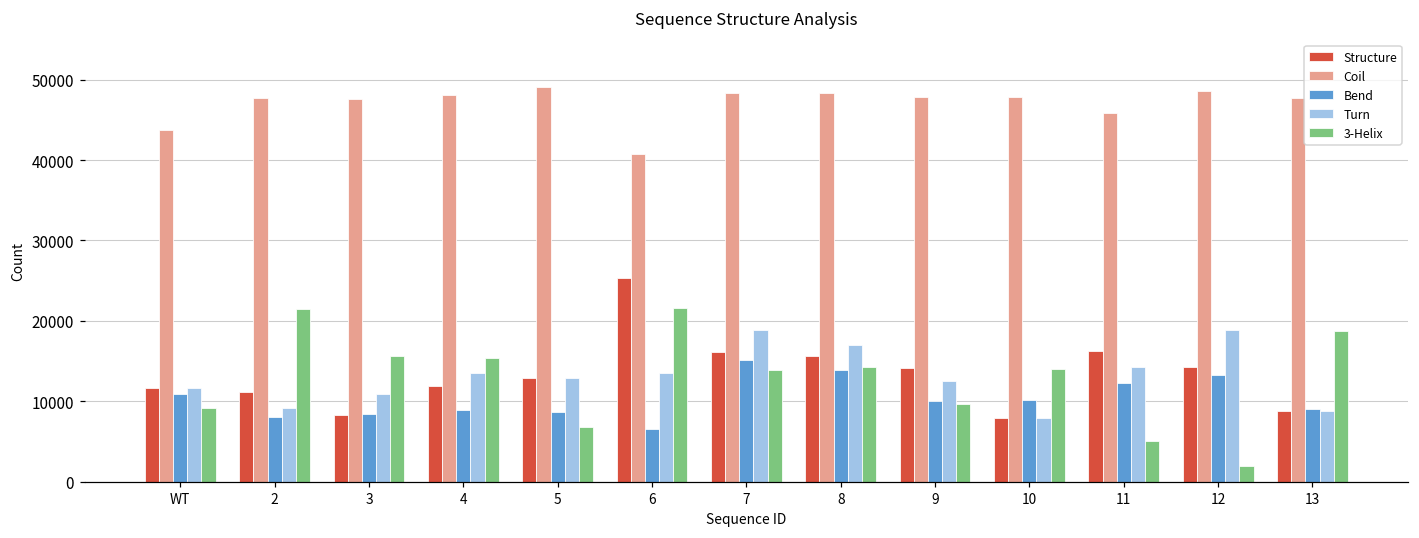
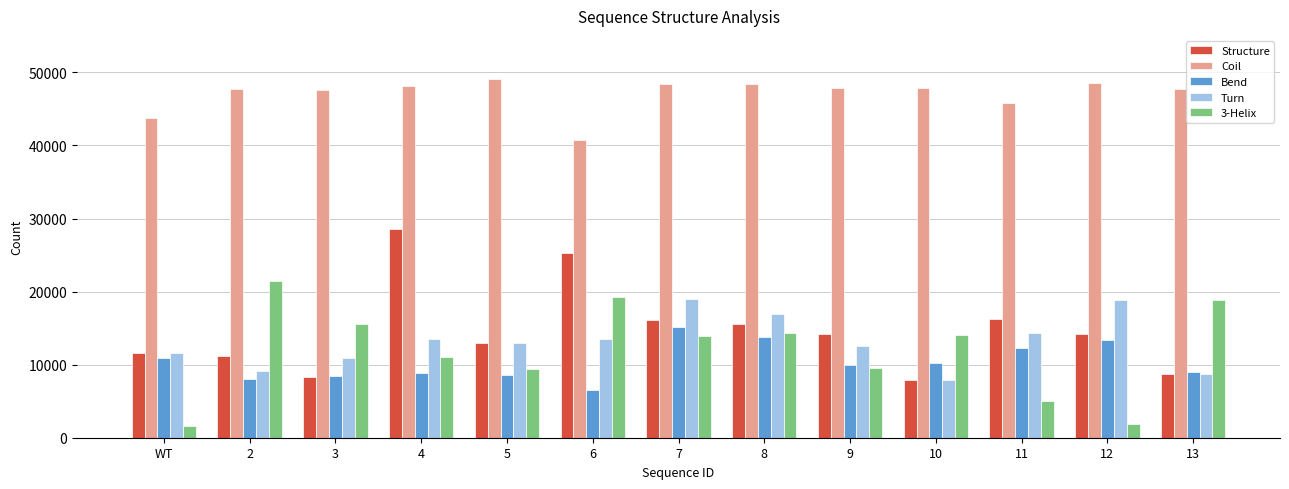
  {
    "Structure": {
      "WT": 12000,
      "2": 11000,
      "3": 8000,
-     "4": 12000,
+     "4": 29000,
      "5": 13000,
      "6": 25000,
      "7": 16000,
      "8": 16000,
      "9": 14000,
      "10": 8000,
      "11": 16000,
      "12": 14000,
      "13": 9000
    },
    "Coil": {
      "WT": 44000,
      "2": 48000,
      "3": 48000,
      "4": 48000,
      "5": 49000,
      "6": 41000,
      "7": 48000,
      "8": 48000,
      "9": 48000,
      "10": 48000,
      "11": 46000,
      "12": 49000,
      "13": 48000
    },
    "Bend": {
      "WT": 11000,
      "2": 8000,
      "3": 8000,
      "4": 9000,
      "5": 9000,
      "6": 6000,
      "7": 15000,
      "8": 14000,
      "9": 10000,
      "10": 10000,
      "11": 12000,
      "12": 13000,
      "13": 9000
    },
    "Turn": {
      "WT": 12000,
      "2": 9000,
      "3": 11000,
      "4": 14000,
      "5": 13000,
      "6": 14000,
      "7": 19000,
      "8": 17000,
      "9": 13000,
      "10": 8000,
      "11": 14000,
      "12": 19000,
      "13": 9000
    },
    "3-Helix": {
-     "WT": 9000,
+     "WT": 2000,
      "2": 21000,
      "3": 16000,
-     "4": 15000,
-     "5": 7000,
-     "6": 22000,
+     "4": 11000,
+     "5": 9000,
+     "6": 19000,
      "7": 14000,
      "8": 14000,
      "9": 10000,
      "10": 14000,
      "11": 5000,
      "12": 2000,
      "13": 19000
    }
  }
